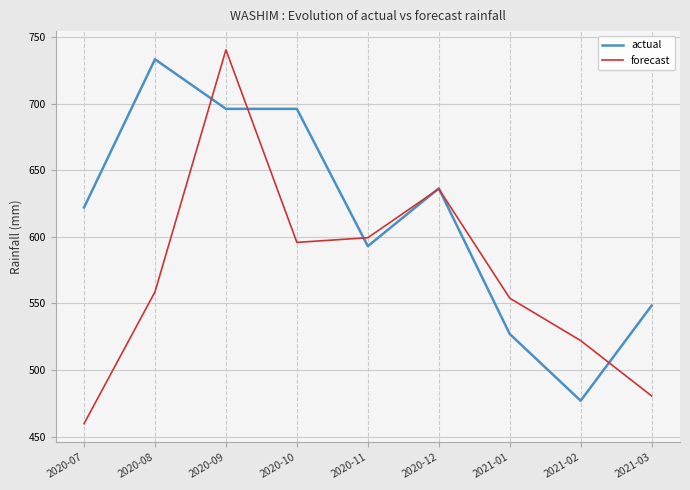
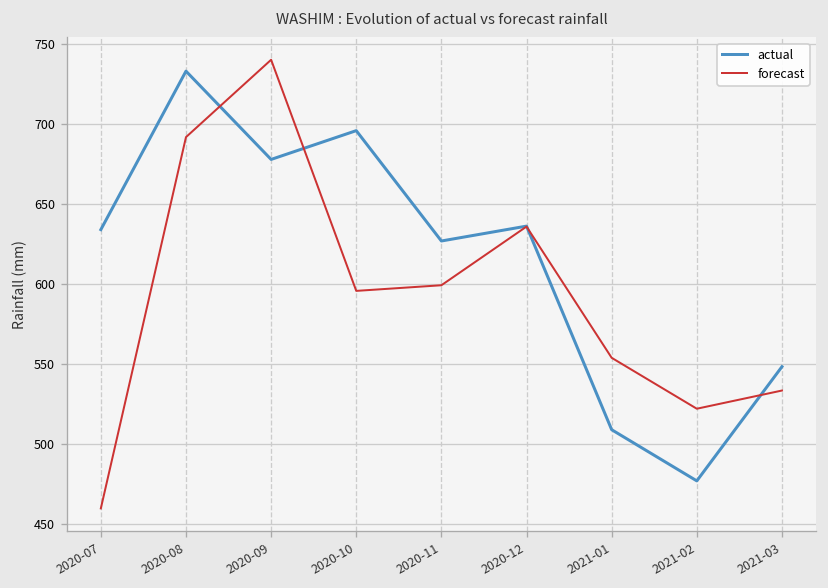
  {
    "actual": {
-     "2020-07": 622,
+     "2020-07": 634,
      "2020-08": 733,
-     "2020-09": 696,
+     "2020-09": 678,
      "2020-10": 696,
-     "2020-11": 593,
-     "2021-01": 527,
+     "2020-11": 627,
+     "2021-01": 509,
      "2021-02": 477,
      "2021-03": 548
    },
    "forecast": {
      "2020-07": 460,
-     "2020-08": 559,
+     "2020-08": 692,
      "2020-09": 740,
      "2020-10": 596,
      "2020-11": 599,
      "2021-01": 554,
      "2021-02": 522,
-     "2021-03": 481
+     "2021-03": 533
    }
  }
